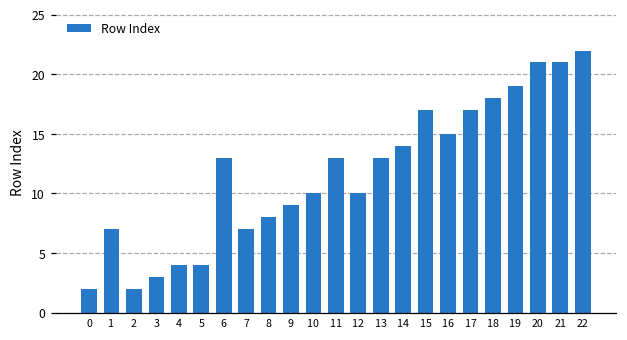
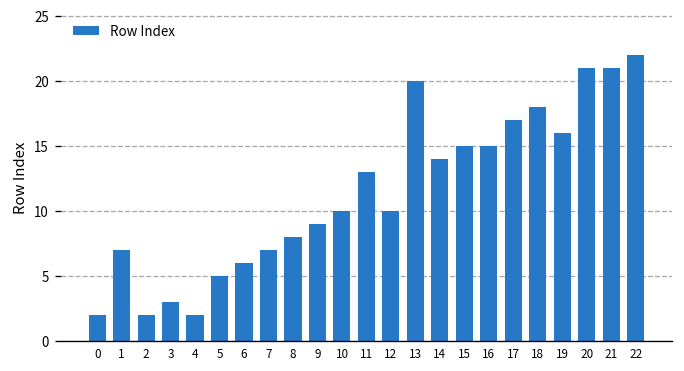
  {
    "0": 2,
    "1": 7,
    "2": 2,
    "3": 3,
-   "4": 4,
-   "5": 4,
-   "6": 13,
+   "4": 2,
+   "5": 5,
+   "6": 6,
    "7": 7,
    "8": 8,
    "9": 9,
    "10": 10,
    "11": 13,
    "12": 10,
-   "13": 13,
+   "13": 20,
    "14": 14,
-   "15": 17,
+   "15": 15,
    "16": 15,
    "17": 17,
    "18": 18,
-   "19": 19,
+   "19": 16,
    "20": 21,
    "21": 21,
    "22": 22
  }
